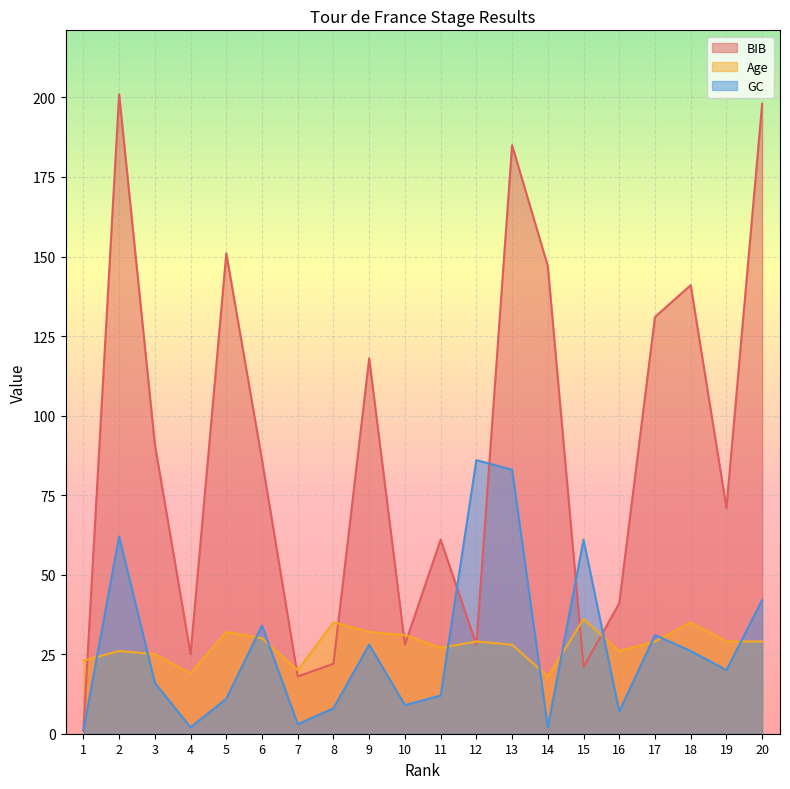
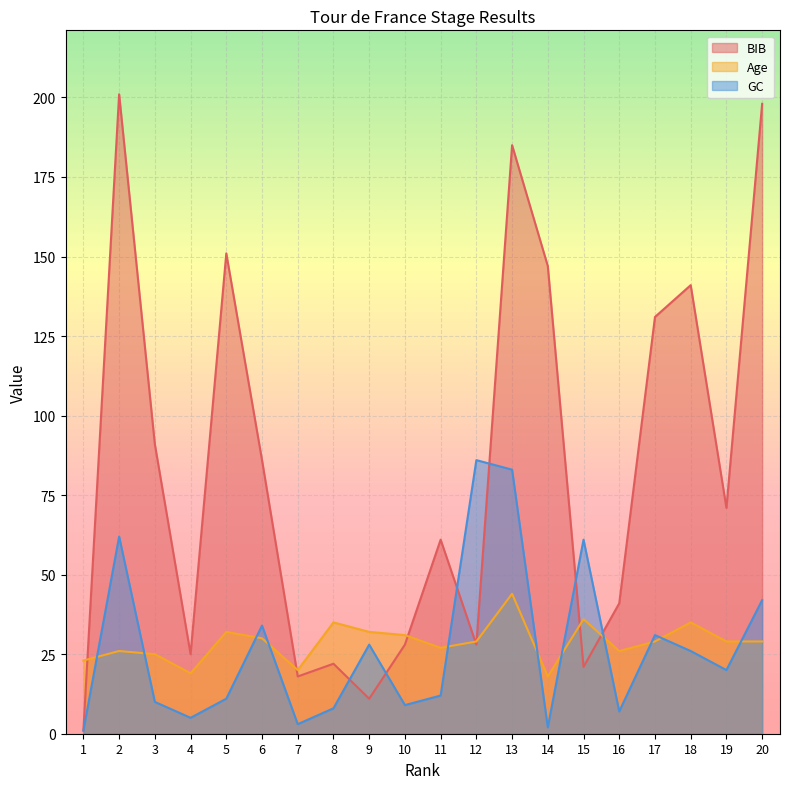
  {
    "BIB": {
      "2": 201,
      "3": 91,
      "4": 25,
      "5": 151,
      "6": 86,
      "7": 18,
      "8": 22,
-     "9": 118,
+     "9": 11,
      "10": 28,
      "11": 61,
      "12": 28,
      "13": 185,
      "14": 147,
      "15": 21,
      "16": 41,
      "17": 131,
      "18": 141,
      "19": 71,
      "20": 198
    },
    "Age": {
      "1": 23,
      "2": 26,
      "3": 25,
      "4": 19,
      "5": 32,
      "6": 30,
      "7": 20,
      "8": 35,
      "9": 32,
      "10": 31,
      "11": 27,
      "12": 29,
-     "13": 28,
+     "13": 44,
      "14": 18,
      "15": 36,
      "16": 26,
      "17": 29,
      "18": 35,
      "19": 29,
      "20": 29
    },
    "GC": {
      "2": 62,
-     "3": 16,
-     "4": 2,
+     "3": 10,
+     "4": 5,
      "5": 11,
      "6": 34,
      "7": 3,
      "8": 8,
      "9": 28,
      "10": 9,
      "11": 12,
      "12": 86,
      "13": 83,
      "14": 2,
      "15": 61,
      "16": 7,
      "17": 31,
      "18": 26,
      "19": 20,
      "20": 42
    }
  }
